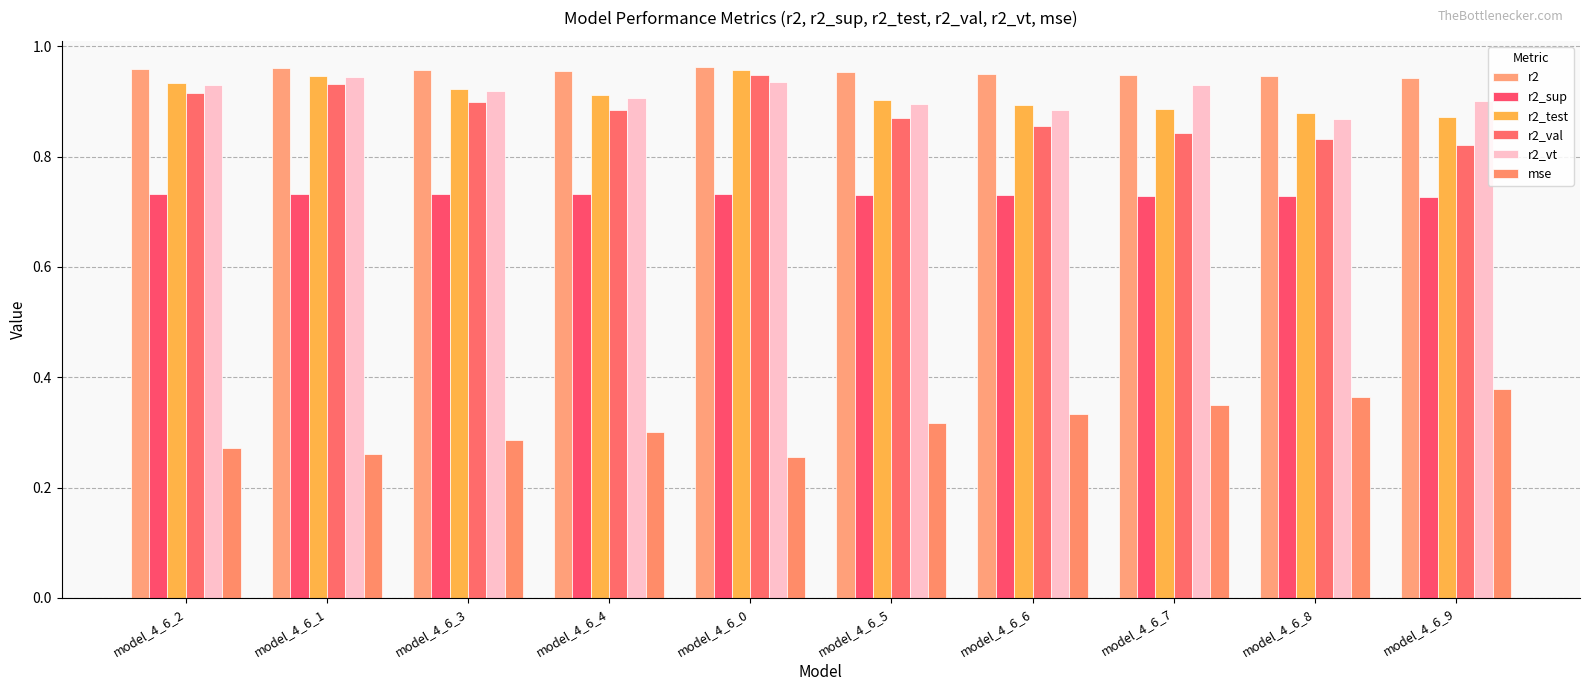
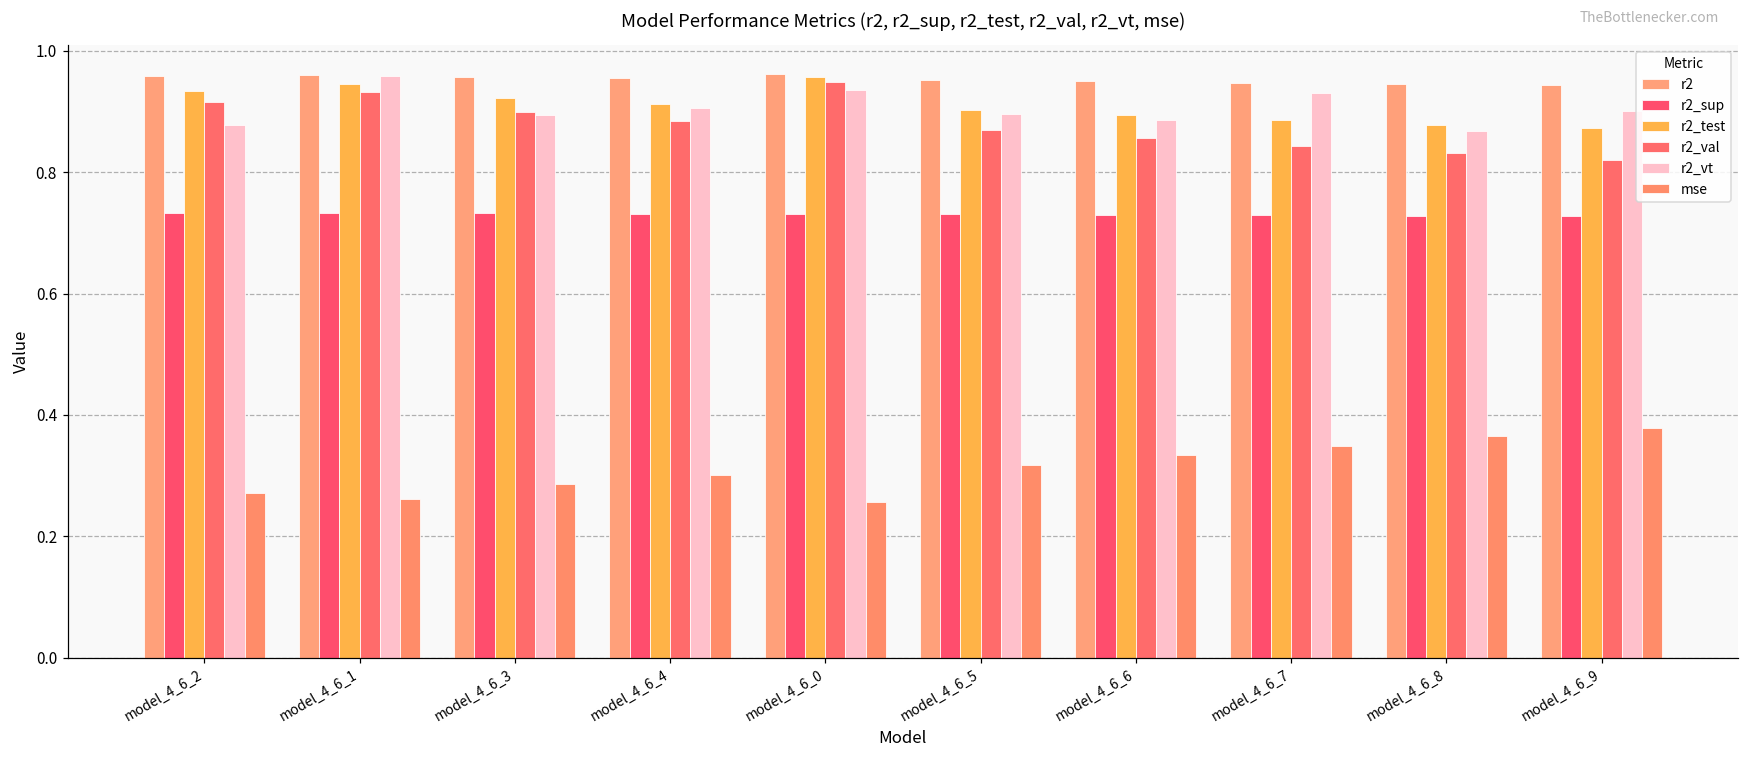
  {
    "r2_vt": {
-     "model_4_6_2": 0.93,
-     "model_4_6_1": 0.94,
-     "model_4_6_3": 0.92,
+     "model_4_6_2": 0.88,
+     "model_4_6_1": 0.96,
+     "model_4_6_3": 0.89,
      "model_4_6_4": 0.91,
      "model_4_6_0": 0.93,
      "model_4_6_5": 0.90,
      "model_4_6_6": 0.89,
      "model_4_6_7": 0.93,
      "model_4_6_8": 0.87,
      "model_4_6_9": 0.90
    }
  }
